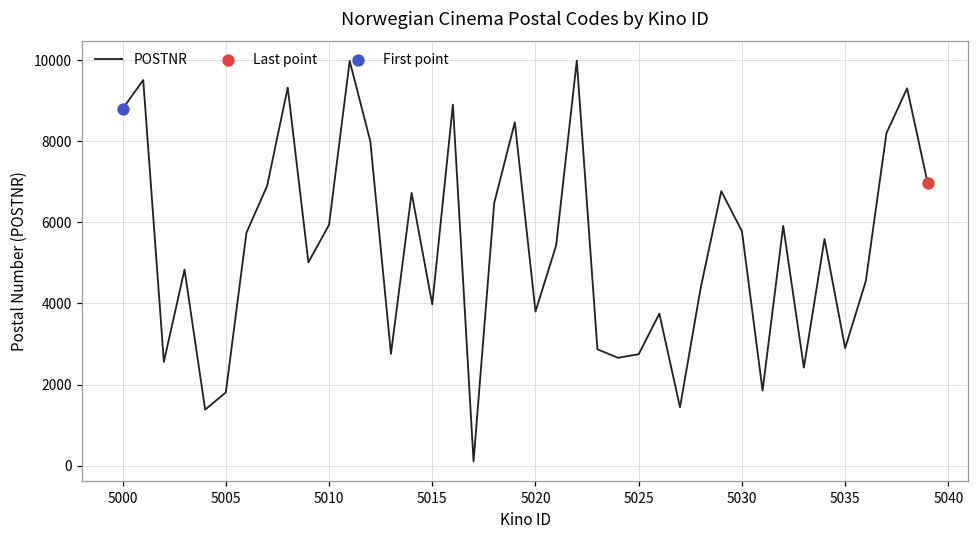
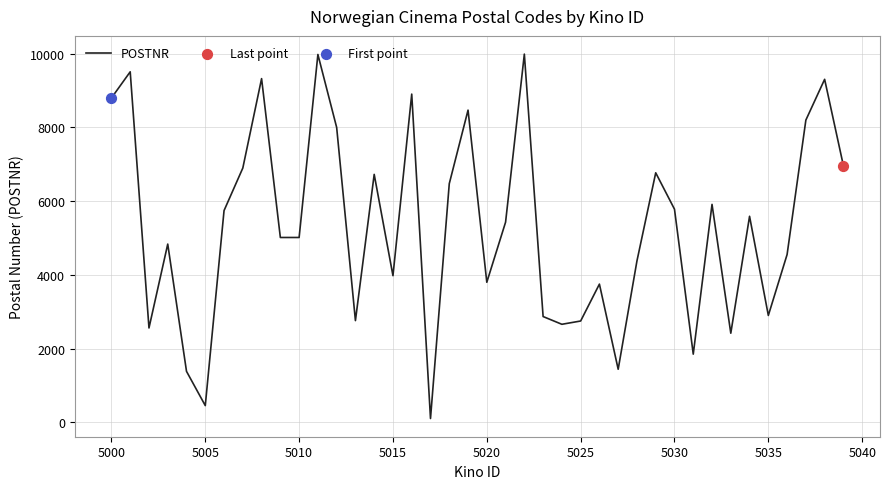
  {
    "POSTNR": {
-     "5005": 1800,
-     "5010": 5900,
+     "5005": 500,
+     "5010": 5000,
      "5015": 4000,
      "5020": 3800,
      "5025": 2700,
      "5030": 5800,
      "5035": 2900
    }
  }
